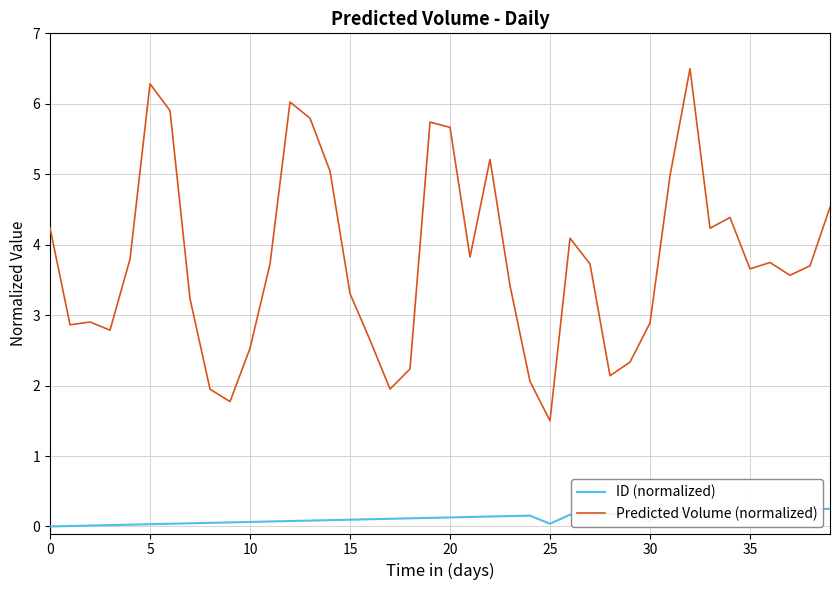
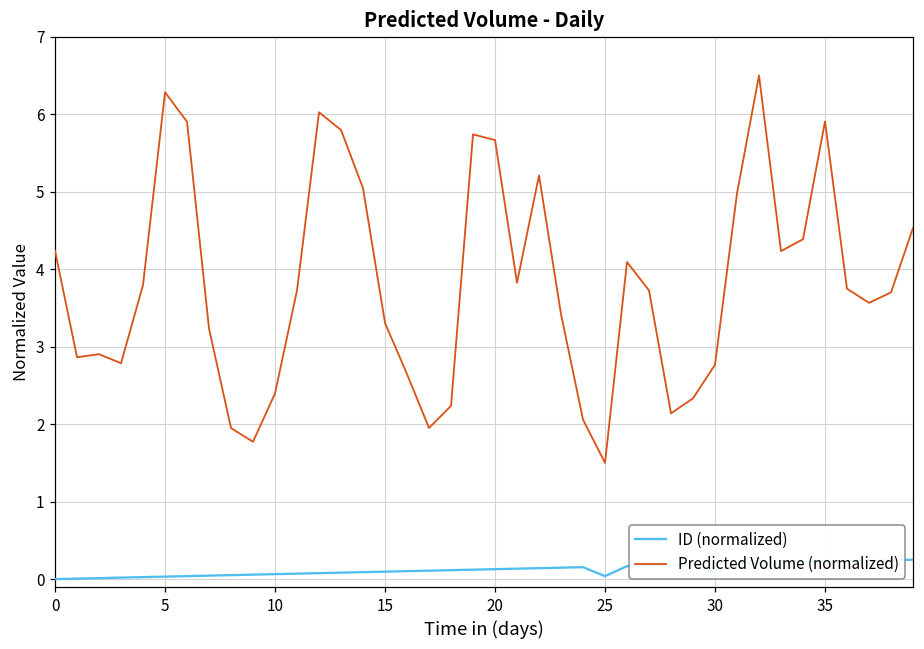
  {
    "ID (normalized)": {
      "0": 0.0,
      "5": 0.0,
      "10": 0.1,
      "15": 0.1,
      "20": 0.1,
      "25": 0.0
    },
    "Predicted Volume (normalized)": {
      "0": 4.2,
      "5": 6.3,
-     "10": 2.5,
+     "10": 2.4,
      "15": 3.3,
      "20": 5.7,
      "25": 1.5,
-     "30": 2.9,
-     "35": 3.7
+     "30": 2.8,
+     "35": 5.9
    }
  }
